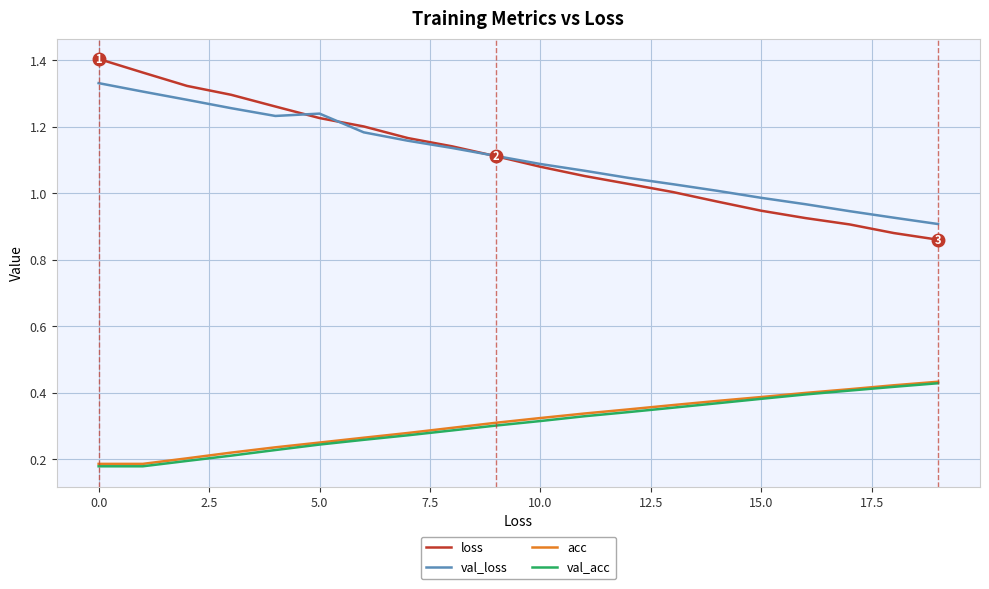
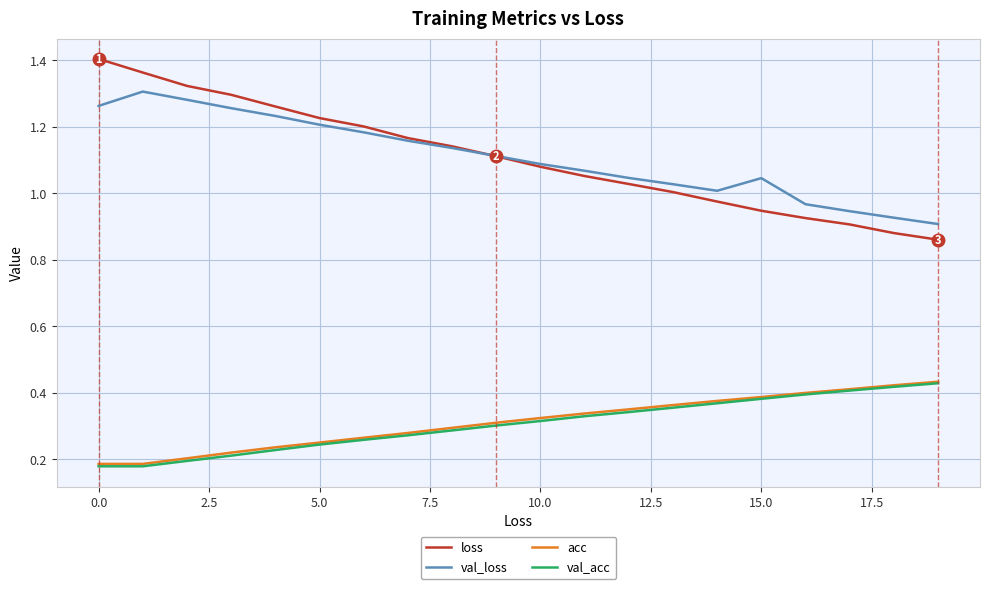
  {
    "val_loss": {
-     "0.0": 1.33,
-     "5.0": 1.24,
+     "0.0": 1.26,
+     "5.0": 1.21,
      "10.0": 1.09,
-     "15.0": 0.99
+     "15.0": 1.05
    },
    "acc": {
      "10.0": 0.32
    },
    "val_acc": {
      "10.0": 0.32
    }
  }
